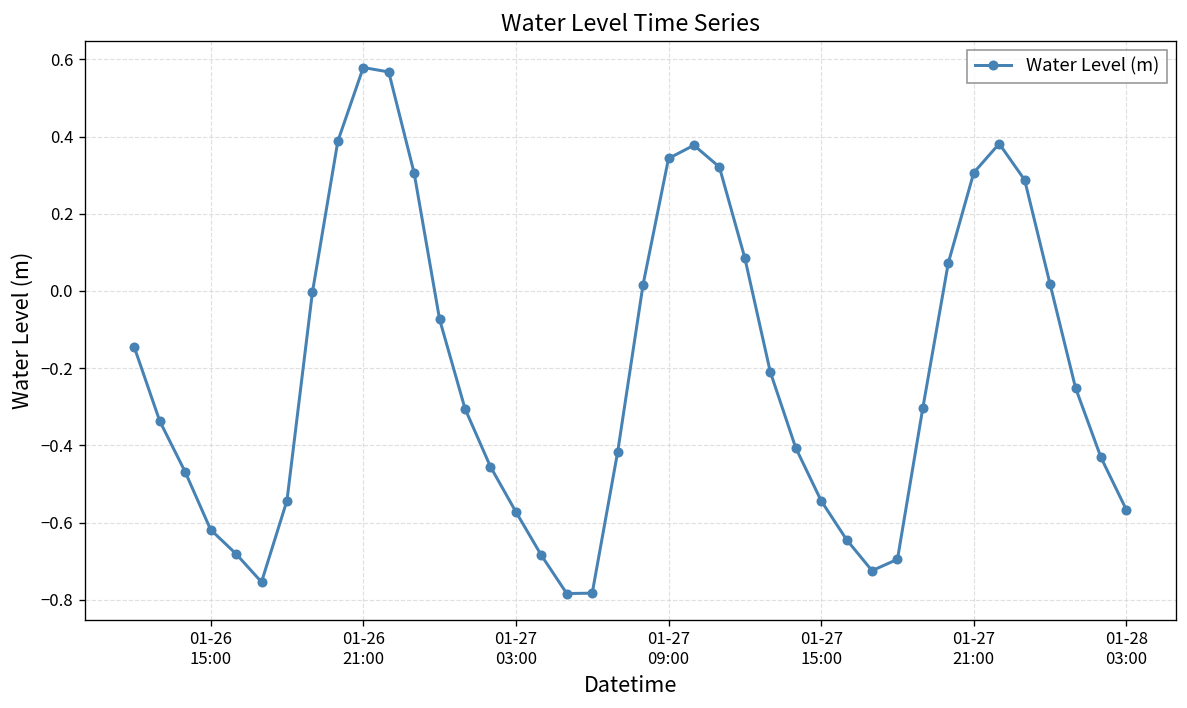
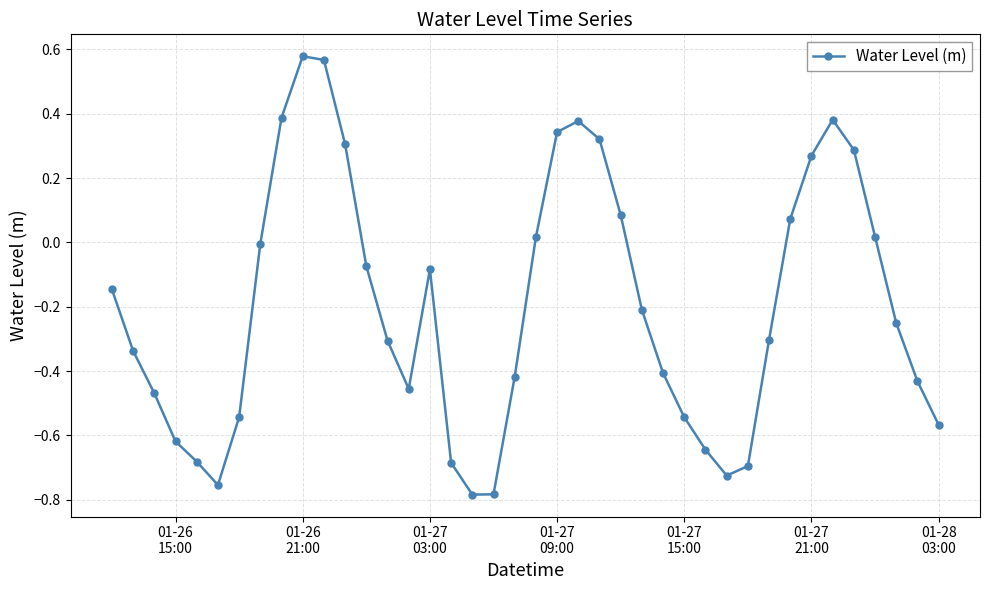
  {
    "01-26 15:00": -0.62,
    "01-26 21:00": 0.58,
-   "01-27 03:00": -0.57,
+   "01-27 03:00": -0.08,
    "01-27 09:00": 0.34,
    "01-27 15:00": -0.54,
-   "01-27 21:00": 0.31,
+   "01-27 21:00": 0.27,
    "01-28 03:00": -0.57
  }
